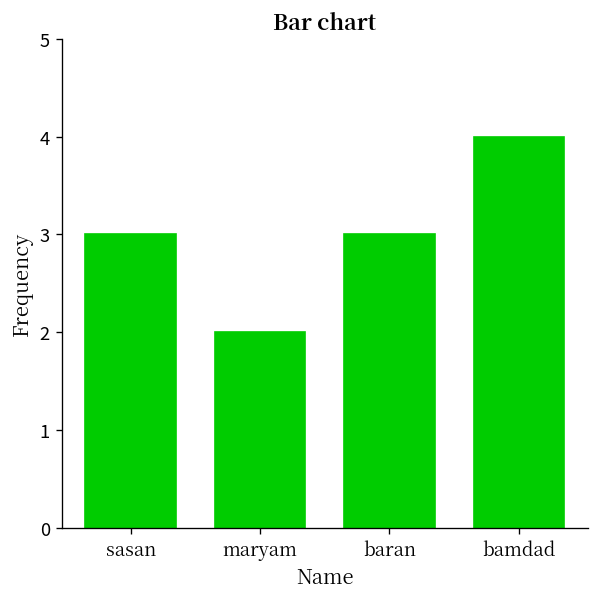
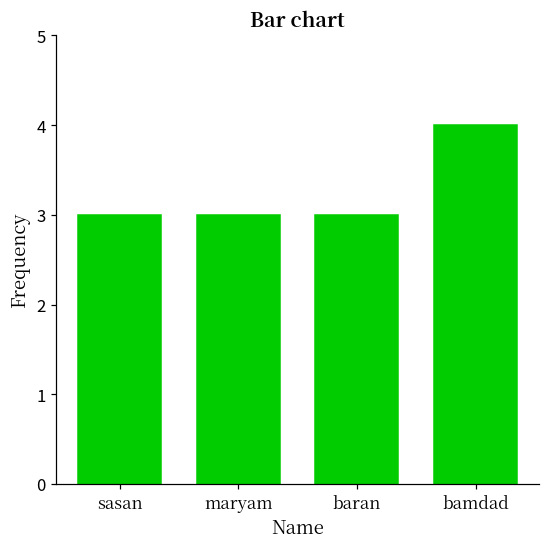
  {
    "sasan": 3,
-   "maryam": 2,
+   "maryam": 3,
    "baran": 3,
    "bamdad": 4
  }
